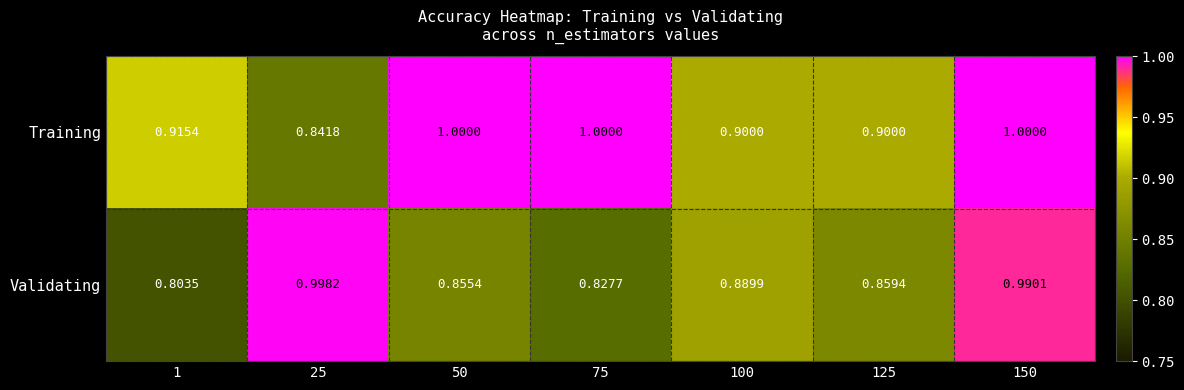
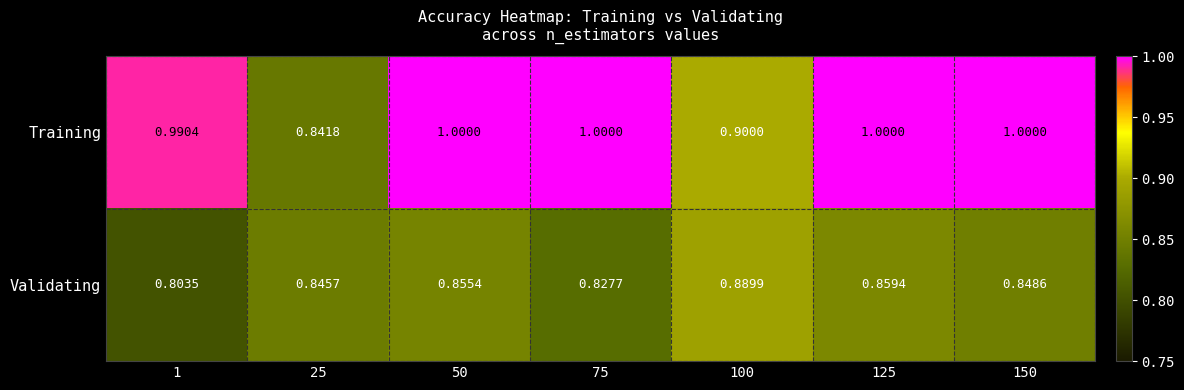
  {
    "Training": {
-     "1": 0.9154,
+     "1": 0.9904,
      "25": 0.8418,
      "50": 1.0000,
      "75": 1.0000,
      "100": 0.9000,
-     "125": 0.9000,
+     "125": 1.0000,
      "150": 1.0000
    },
    "Validating": {
      "1": 0.8035,
-     "25": 0.9982,
+     "25": 0.8457,
      "50": 0.8554,
      "75": 0.8277,
      "100": 0.8899,
      "125": 0.8594,
-     "150": 0.9901
+     "150": 0.8486
    }
  }
